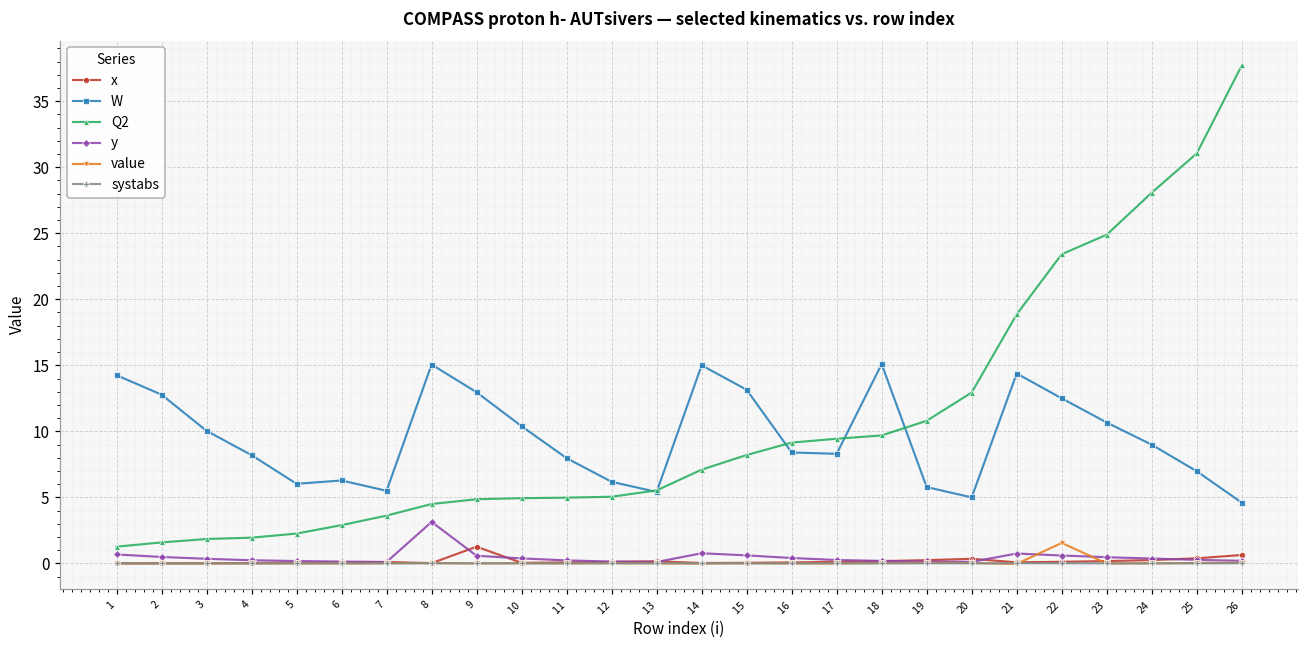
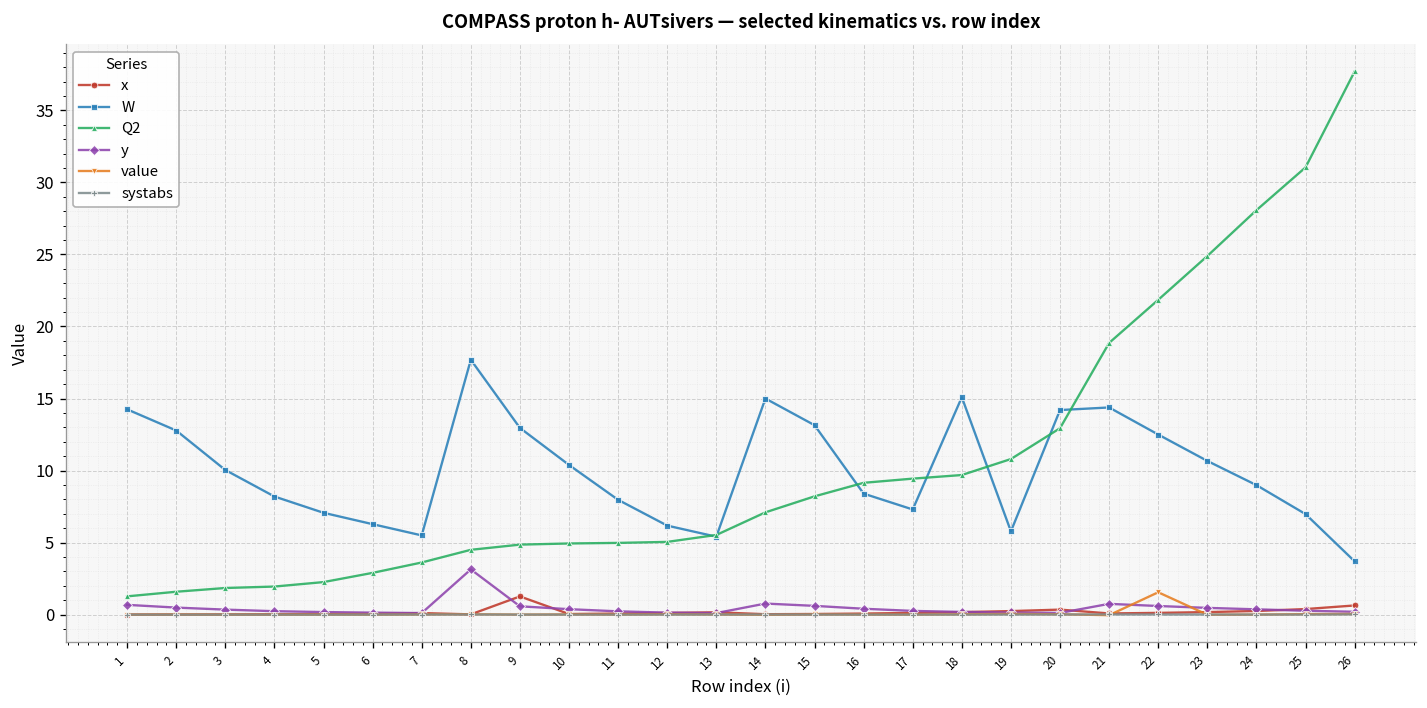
  {
    "x": {
      "9": 1.3,
      "20": 0.4,
      "26": 0.6
    },
    "W": {
      "1": 14.3,
      "2": 12.8,
      "3": 10.0,
      "4": 8.2,
-     "5": 6.0,
+     "5": 7.1,
      "6": 6.3,
      "7": 5.5,
-     "8": 15.1,
+     "8": 17.7,
      "9": 13.0,
      "10": 10.4,
      "11": 8.0,
      "12": 6.2,
      "14": 15.0,
      "15": 13.2,
      "16": 8.4,
-     "17": 8.3,
+     "17": 7.3,
      "18": 15.1,
      "19": 5.8,
-     "20": 5.0,
+     "20": 14.2,
      "21": 14.4,
      "22": 12.5,
      "23": 10.7,
      "24": 9.0,
      "25": 7.0,
-     "26": 4.6
+     "26": 3.7
    },
    "Q2": {
      "1": 1.3,
      "2": 1.6,
      "3": 1.9,
      "4": 2.0,
      "5": 2.3,
      "6": 2.9,
      "7": 3.6,
      "8": 4.5,
      "9": 4.9,
      "10": 4.9,
      "11": 5.0,
      "12": 5.1,
      "14": 7.1,
      "15": 8.2,
      "16": 9.2,
      "17": 9.4,
      "18": 9.7,
      "19": 10.8,
      "20": 12.9,
      "21": 18.9,
-     "22": 23.4,
+     "22": 21.9,
      "23": 24.9,
      "24": 28.1,
      "25": 31.0,
      "26": 37.7
    },
    "y": {
      "1": 0.7,
      "2": 0.5,
      "3": 0.4,
      "4": 0.2,
      "8": 3.1,
      "9": 0.6,
      "10": 0.4,
      "14": 0.8,
      "15": 0.6,
      "16": 0.4,
      "21": 0.8,
      "22": 0.6,
      "23": 0.5
    },
    "value": {
      "22": 1.6
    }
  }
